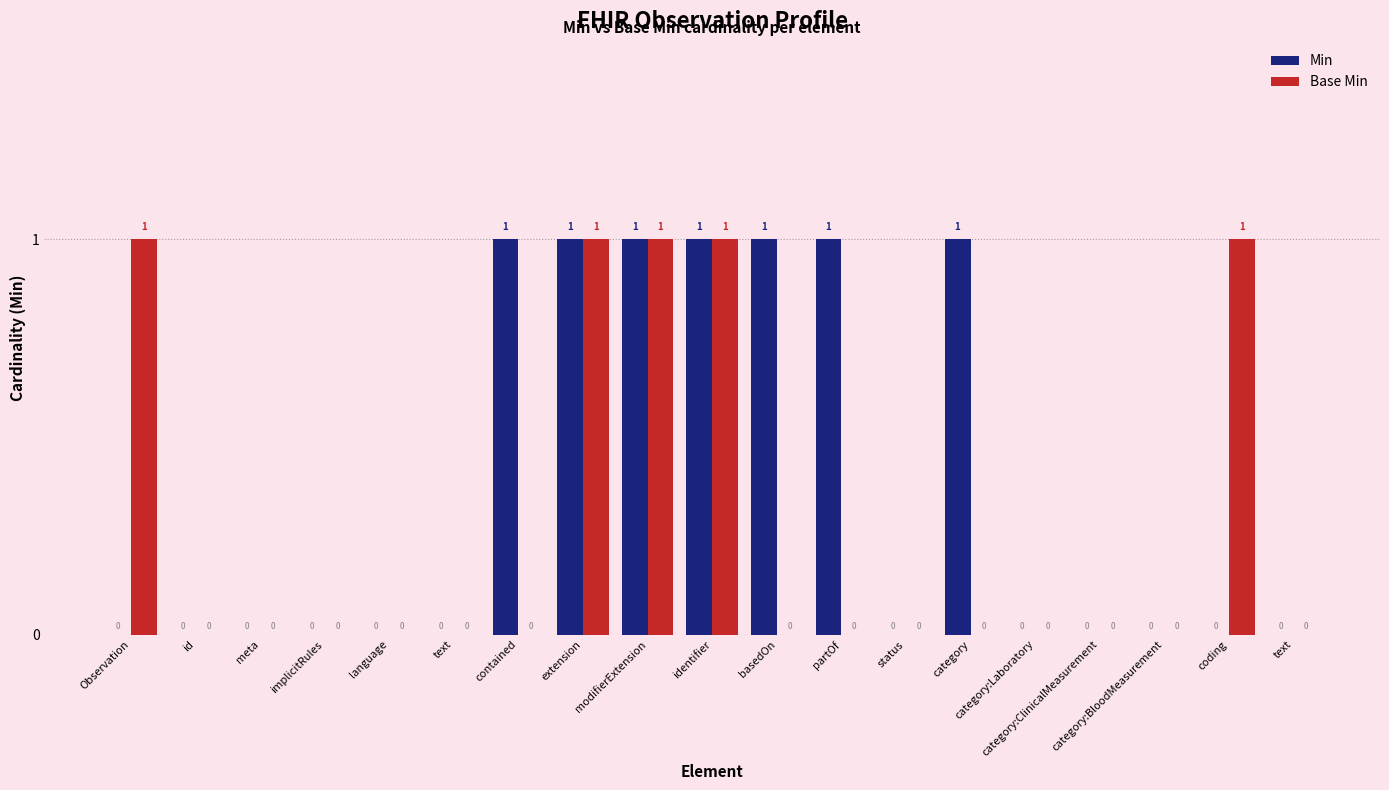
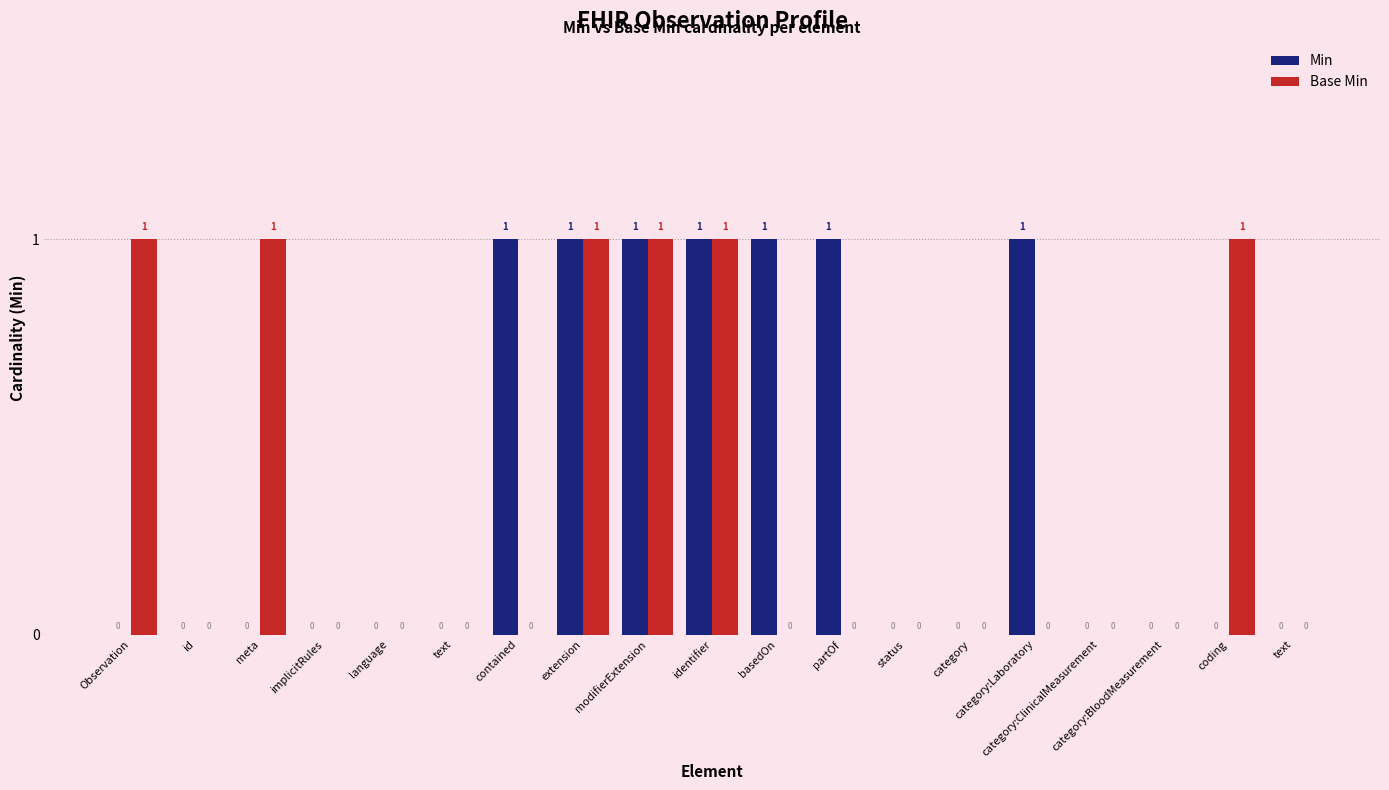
  {
    "Min": {
      "Observation": 0,
      "id": 0,
      "meta": 0,
      "implicitRules": 0,
      "language": 0,
      "contained": 1,
      "extension": 1,
      "modifierExtension": 1,
      "identifier": 1,
      "basedOn": 1,
      "partOf": 1,
      "status": 0,
-     "category": 1,
-     "category:Laboratory": 0,
+     "category": 0,
+     "category:Laboratory": 1,
      "category:ClinicalMeasurement": 0,
      "category:BloodMeasurement": 0,
      "coding": 0
    },
    "Base Min": {
      "Observation": 1,
      "id": 0,
-     "meta": 0,
+     "meta": 1,
      "implicitRules": 0,
      "language": 0,
      "contained": 0,
      "extension": 1,
      "modifierExtension": 1,
      "identifier": 1,
      "basedOn": 0,
      "partOf": 0,
      "status": 0,
      "category": 0,
      "category:Laboratory": 0,
      "category:ClinicalMeasurement": 0,
      "category:BloodMeasurement": 0,
      "coding": 1
    }
  }
